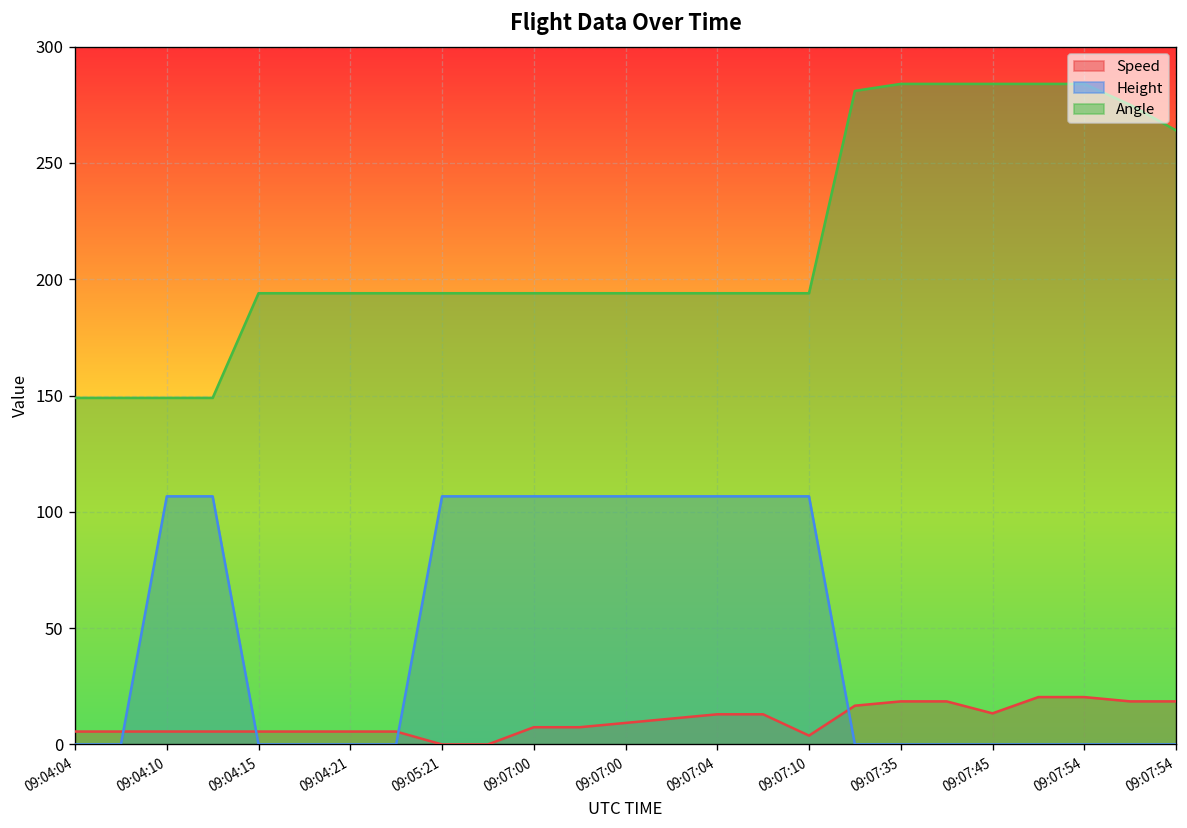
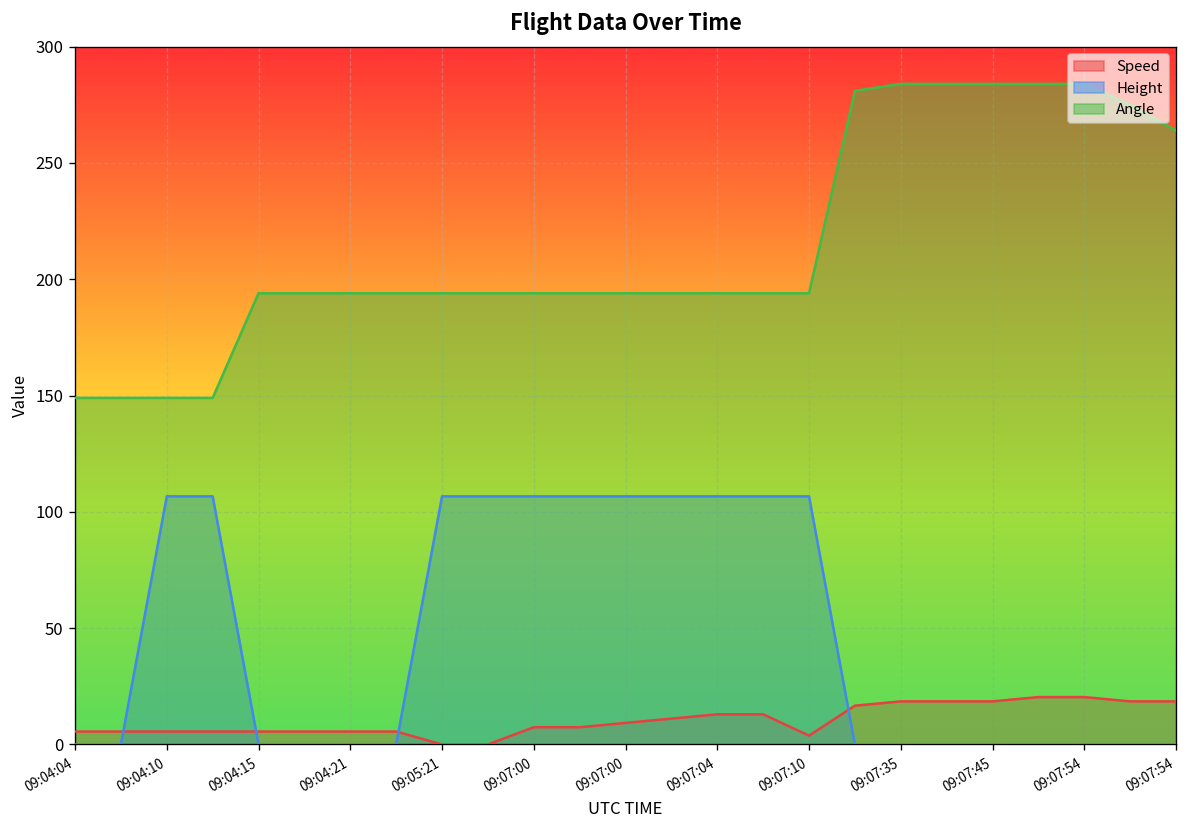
  {
    "Speed": {
      "09:05:21": 0,
      "09:07:10": 4,
      "09:07:35": 19,
-     "09:07:45": 13
+     "09:07:45": 19
    },
    "Height": {
      "09:05:21": 107,
      "09:07:10": 107,
      "09:07:35": 0,
      "09:07:45": 0
    },
    "Angle": {
      "09:05:21": 194,
      "09:07:10": 194,
      "09:07:35": 284,
      "09:07:45": 284
    }
  }
